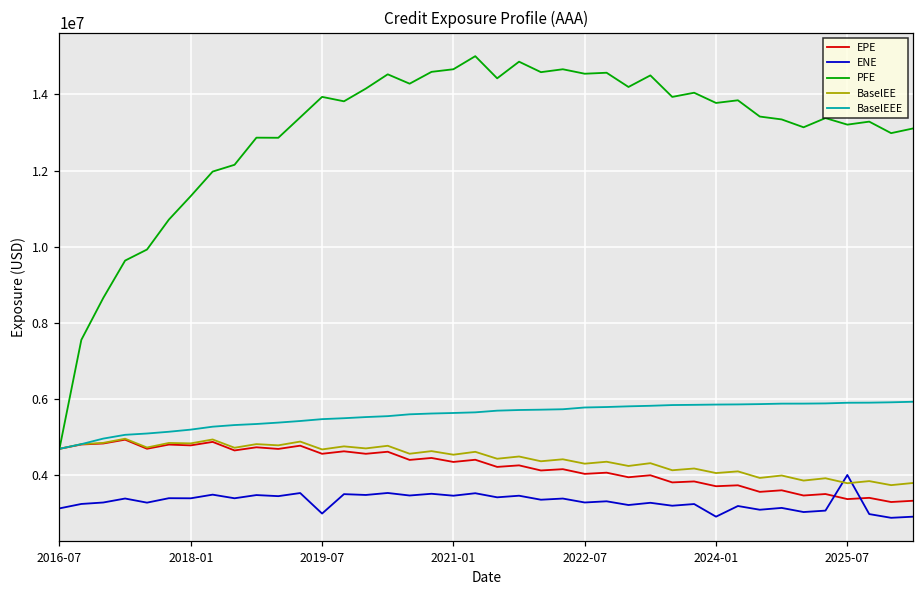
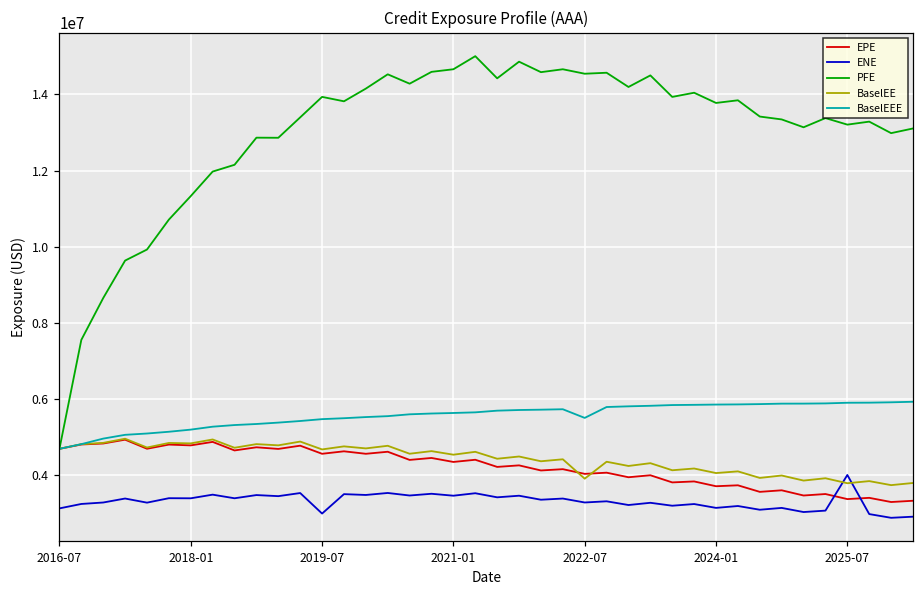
  {
    "EPE": {
      "2019-07": 4600000,
      "2021-01": 4400000,
      "2022-07": 4000000,
      "2024-01": 3700000,
      "2025-07": 3400000
    },
    "ENE": {
      "2016-07": 3100000,
      "2018-01": 3400000,
      "2019-07": 3000000,
      "2021-01": 3500000,
      "2022-07": 3300000,
-     "2024-01": 2900000,
+     "2024-01": 3100000,
      "2025-07": 4000000
    },
    "PFE": {
      "2018-01": 11300000,
      "2019-07": 13900000,
      "2021-01": 14700000,
      "2022-07": 14500000,
      "2024-01": 13800000,
      "2025-07": 13200000
    },
    "BaselEE": {
      "2019-07": 4700000,
      "2021-01": 4500000,
-     "2022-07": 4300000,
+     "2022-07": 3900000,
      "2024-01": 4100000,
      "2025-07": 3800000
    },
    "BaselEEE": {
      "2018-01": 5200000,
      "2019-07": 5500000,
      "2021-01": 5600000,
-     "2022-07": 5800000,
+     "2022-07": 5500000,
      "2024-01": 5900000,
      "2025-07": 5900000
    }
  }
